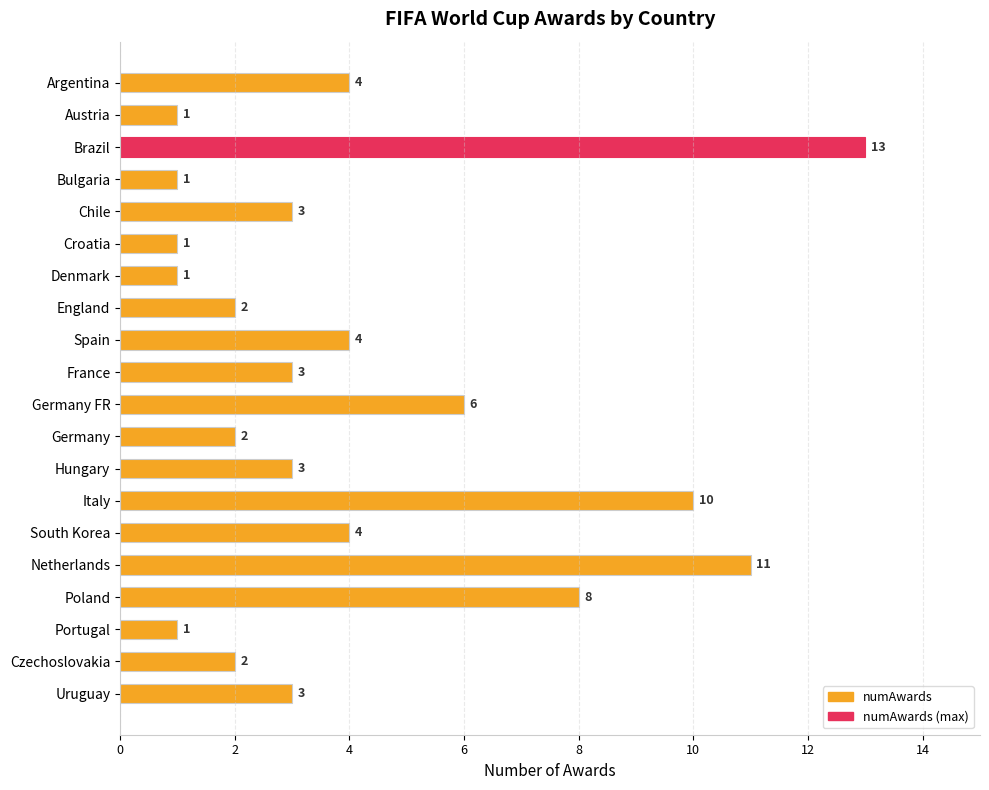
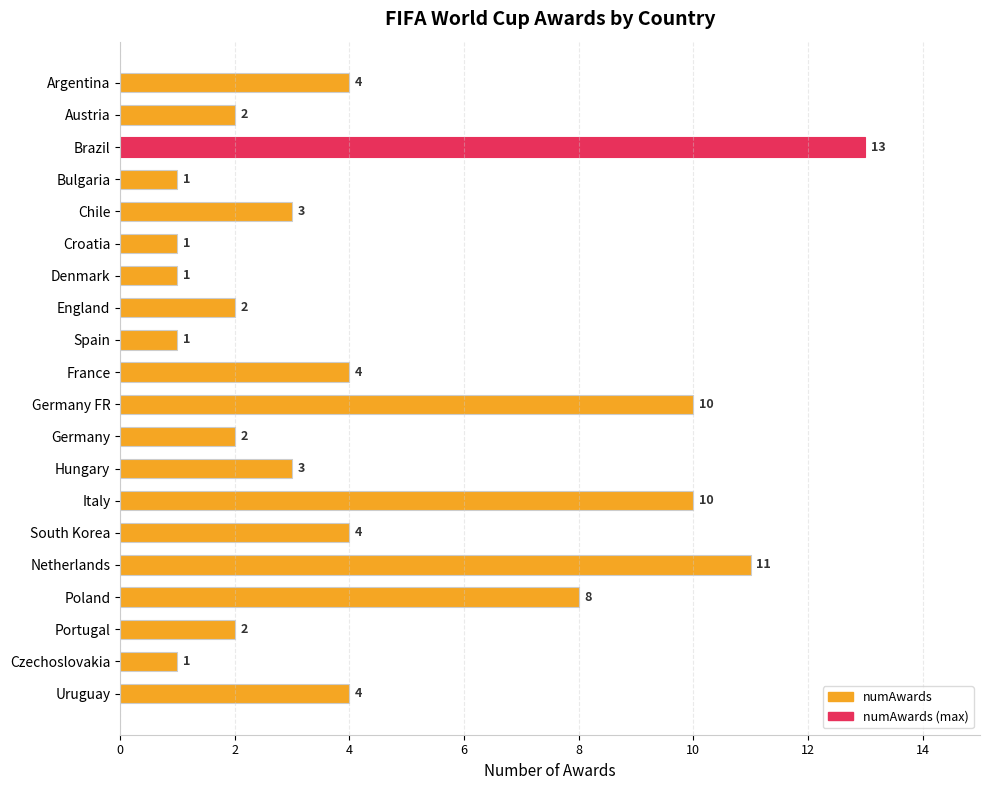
  {
    "Argentina": 4,
-   "Austria": 1,
+   "Austria": 2,
    "Brazil": 13,
    "Bulgaria": 1,
    "Chile": 3,
    "Croatia": 1,
    "Denmark": 1,
    "England": 2,
-   "Spain": 4,
-   "France": 3,
-   "Germany FR": 6,
+   "Spain": 1,
+   "France": 4,
+   "Germany FR": 10,
    "Germany": 2,
    "Hungary": 3,
    "Italy": 10,
    "South Korea": 4,
    "Netherlands": 11,
    "Poland": 8,
-   "Portugal": 1,
-   "Czechoslovakia": 2,
-   "Uruguay": 3
+   "Portugal": 2,
+   "Czechoslovakia": 1,
+   "Uruguay": 4
  }
